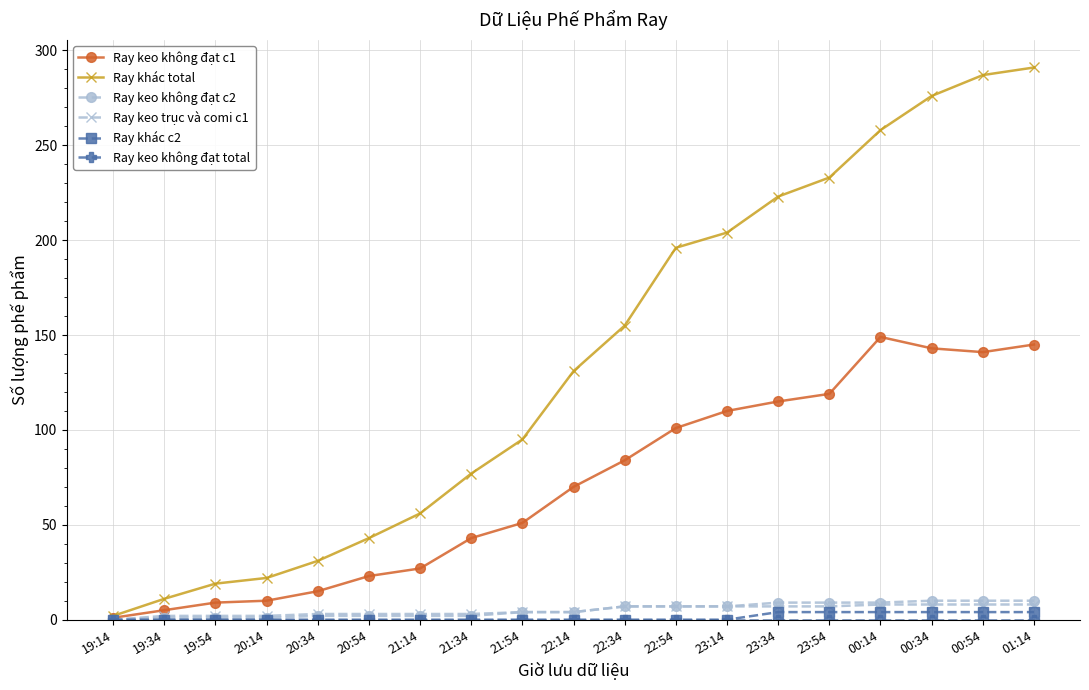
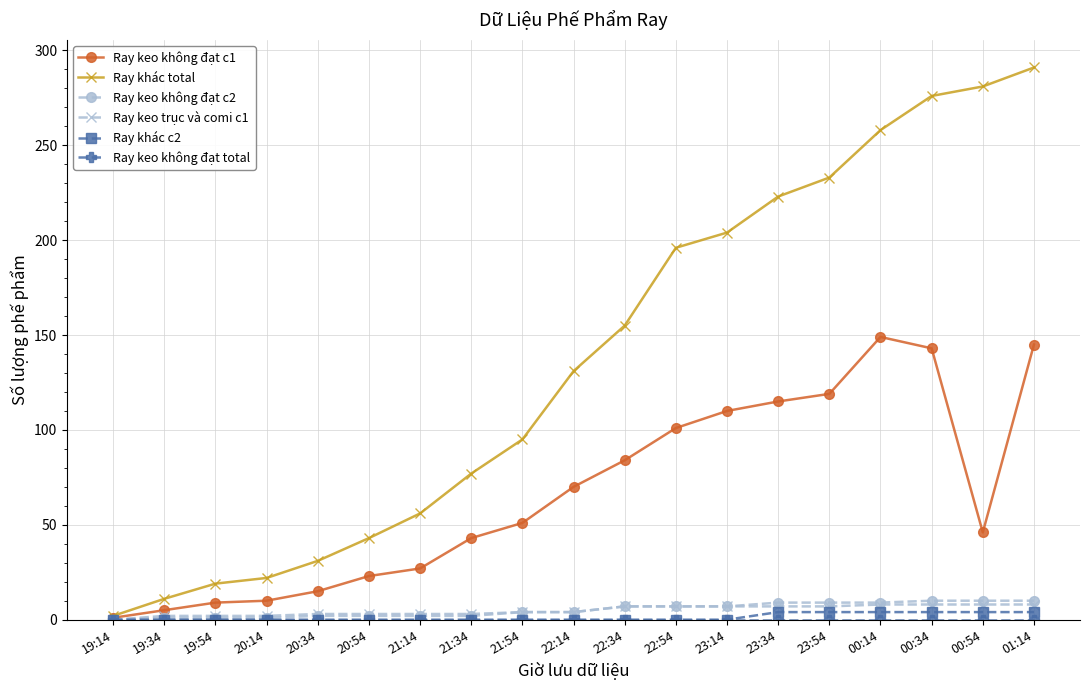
  {
    "Ray keo không đạt c1": {
      "19:34": 5,
      "19:54": 9,
      "20:14": 10,
      "20:34": 15,
      "20:54": 23,
      "21:14": 27,
      "21:34": 43,
      "21:54": 51,
      "22:14": 70,
      "22:34": 84,
      "22:54": 101,
      "23:14": 110,
      "23:34": 115,
      "23:54": 119,
      "00:14": 149,
      "00:34": 143,
-     "00:54": 141,
+     "00:54": 46,
      "01:14": 145
    },
    "Ray khác total": {
      "19:34": 11,
      "19:54": 19,
      "20:14": 22,
      "20:34": 31,
      "20:54": 43,
      "21:14": 56,
      "21:34": 77,
      "21:54": 95,
      "22:14": 131,
      "22:34": 155,
      "22:54": 196,
      "23:14": 204,
      "23:34": 223,
      "23:54": 233,
      "00:14": 258,
      "00:34": 276,
-     "00:54": 287,
+     "00:54": 281,
      "01:14": 291
    }
  }
